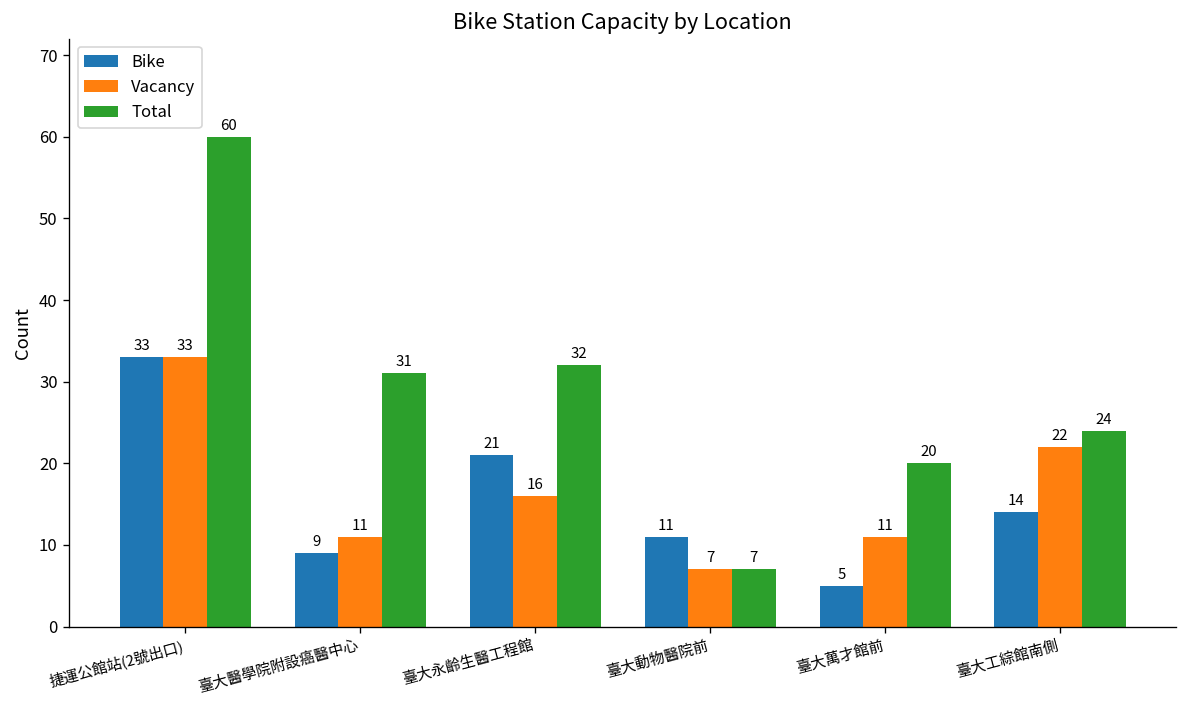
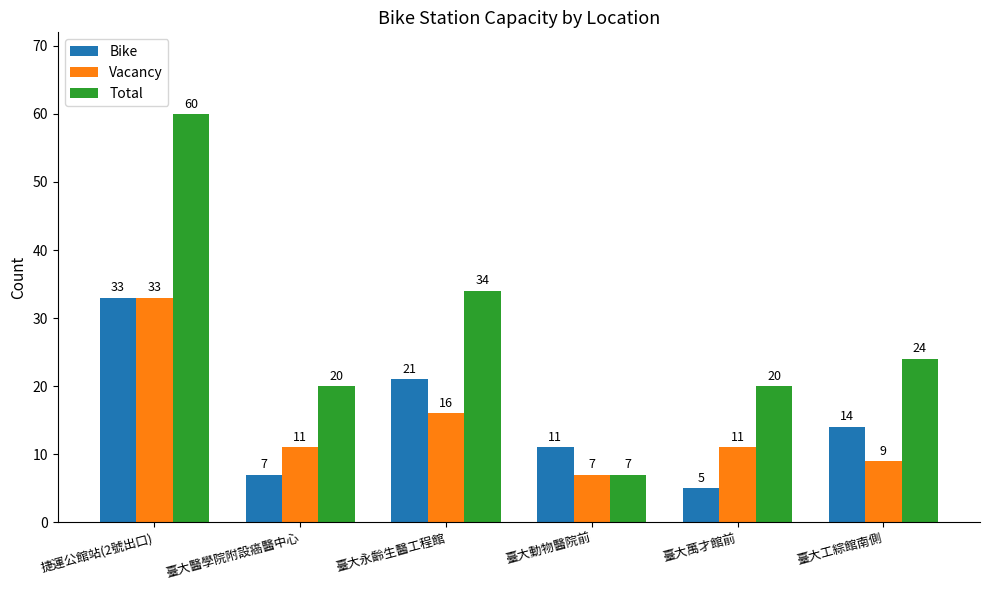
  {
    "Bike": {
      "捷運公館站(2號出口)": 33,
-     "臺大醫學院附設癌醫中心": 9,
+     "臺大醫學院附設癌醫中心": 7,
      "臺大永齡生醫工程館": 21,
      "臺大動物醫院前": 11,
      "臺大萬才館前": 5,
      "臺大工綜館南側": 14
    },
    "Vacancy": {
      "捷運公館站(2號出口)": 33,
      "臺大醫學院附設癌醫中心": 11,
      "臺大永齡生醫工程館": 16,
      "臺大動物醫院前": 7,
      "臺大萬才館前": 11,
-     "臺大工綜館南側": 22
+     "臺大工綜館南側": 9
    },
    "Total": {
      "捷運公館站(2號出口)": 60,
-     "臺大醫學院附設癌醫中心": 31,
-     "臺大永齡生醫工程館": 32,
+     "臺大醫學院附設癌醫中心": 20,
+     "臺大永齡生醫工程館": 34,
      "臺大動物醫院前": 7,
      "臺大萬才館前": 20,
      "臺大工綜館南側": 24
    }
  }
